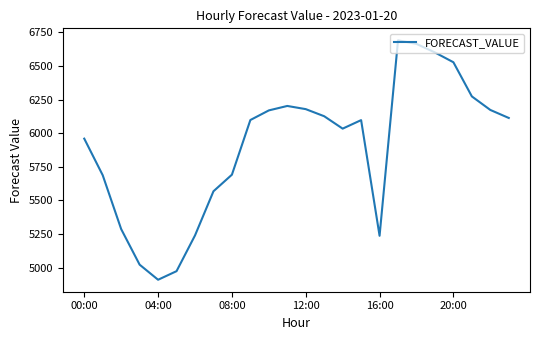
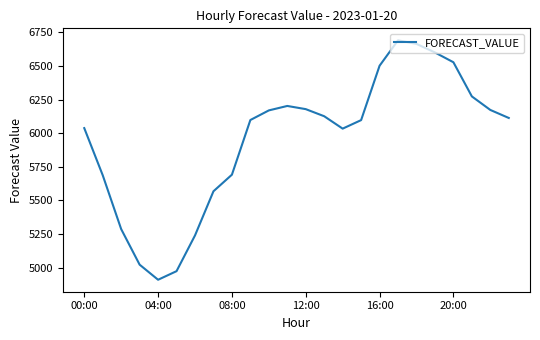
  {
-   "00:00": 5960,
+   "00:00": 6040,
    "04:00": 4910,
    "08:00": 5690,
    "12:00": 6180,
-   "16:00": 5240,
+   "16:00": 6500,
    "20:00": 6530
  }
